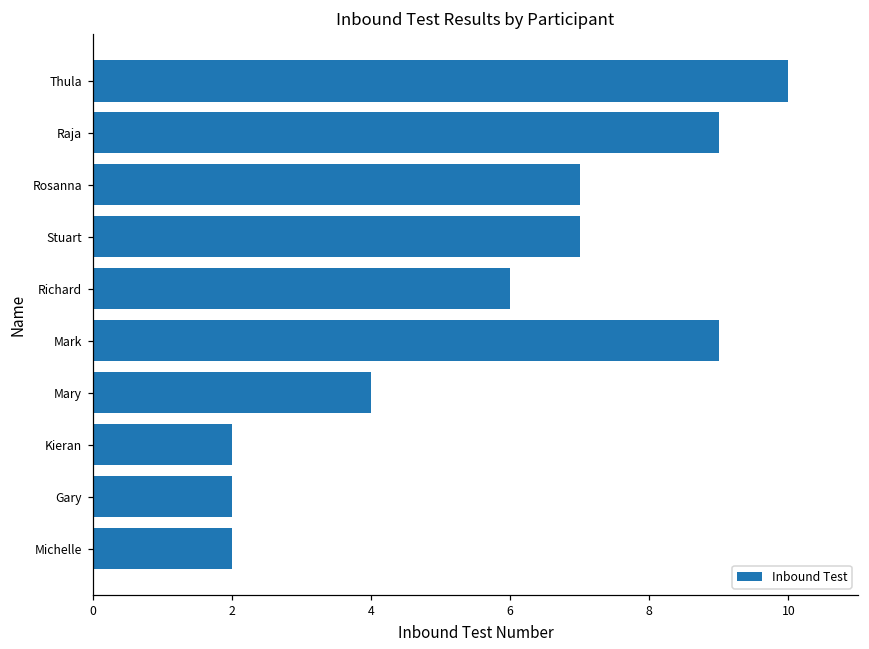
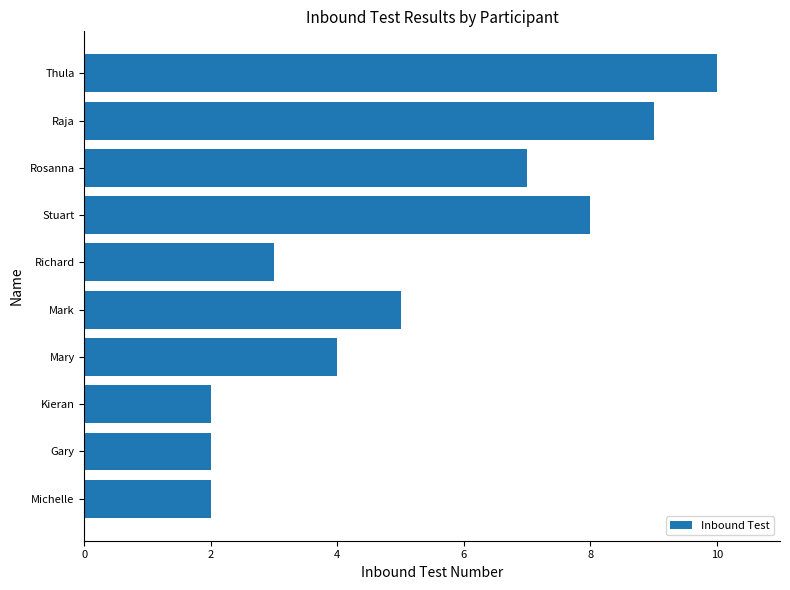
  {
    "Thula": 10,
    "Raja": 9,
    "Rosanna": 7,
-   "Stuart": 7,
-   "Richard": 6,
-   "Mark": 9,
+   "Stuart": 8,
+   "Richard": 3,
+   "Mark": 5,
    "Mary": 4,
    "Kieran": 2,
    "Gary": 2,
    "Michelle": 2
  }
